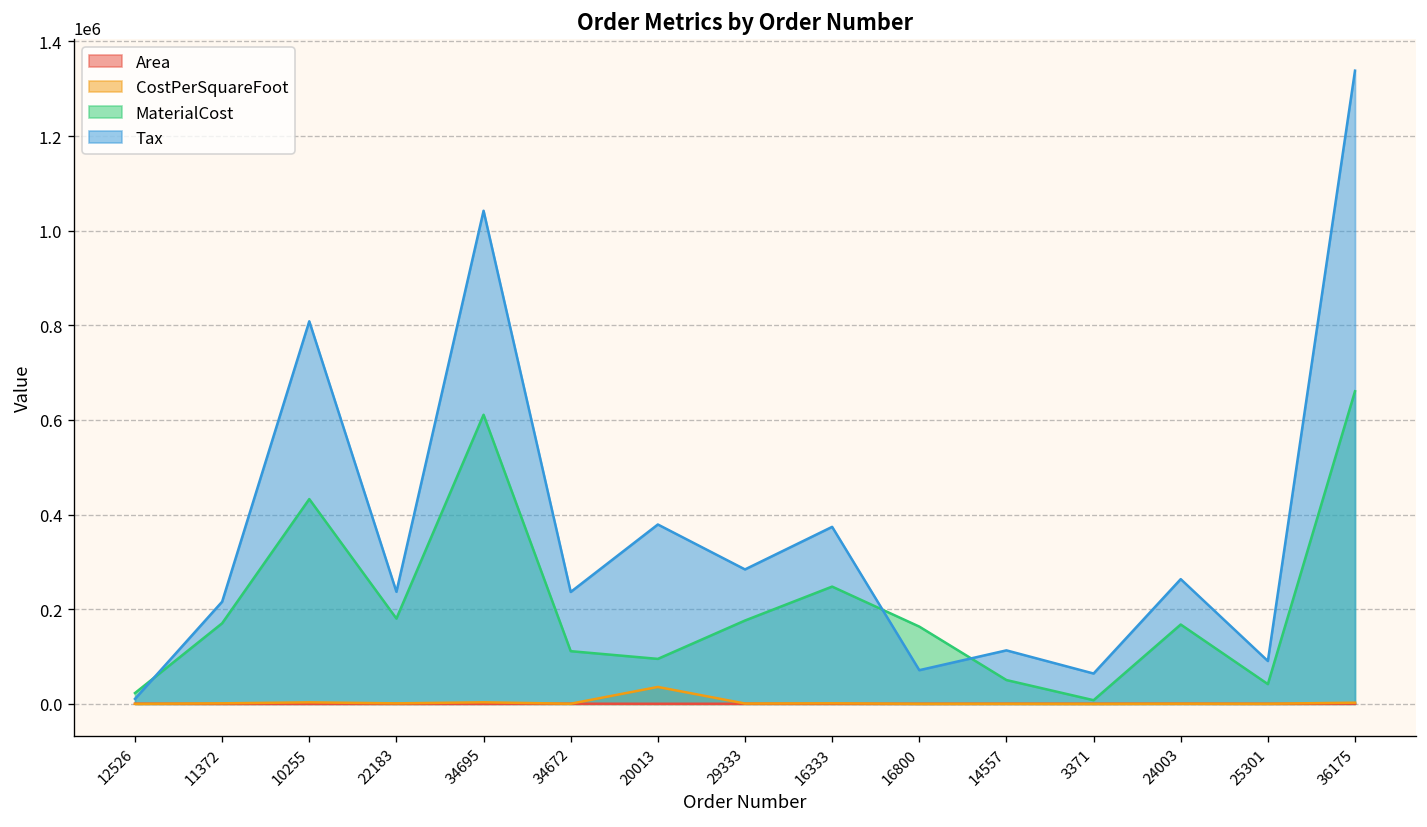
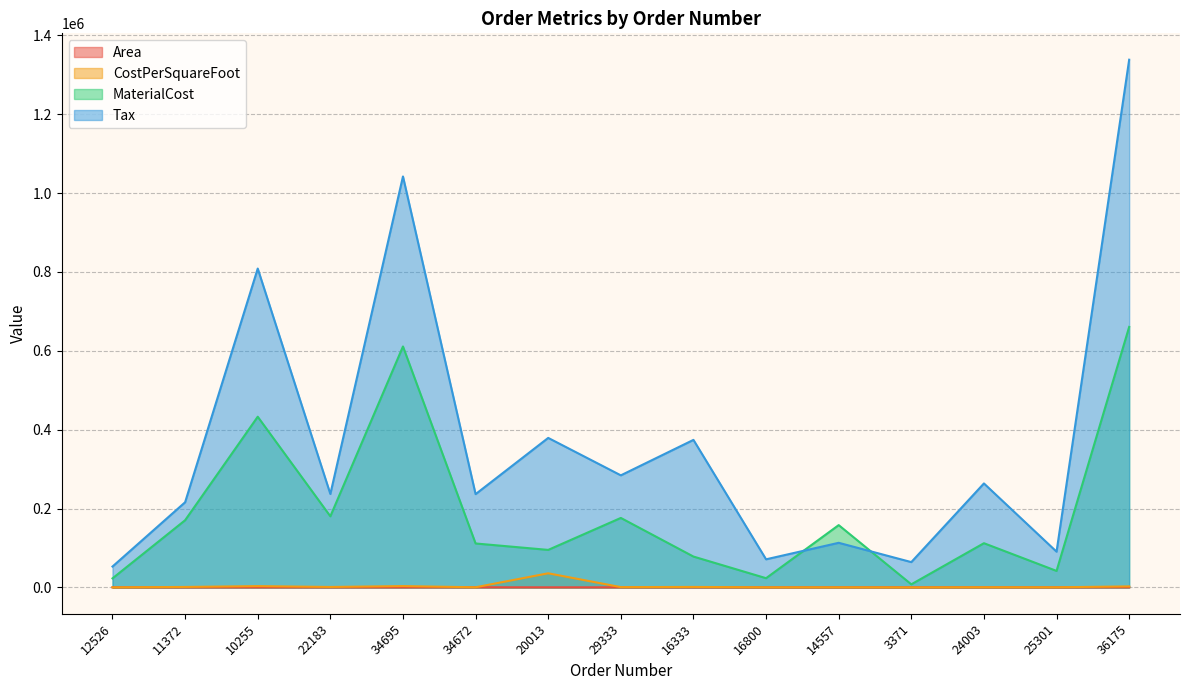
  {
    "Area": {
      "20013": 0
    },
    "CostPerSquareFoot": {
      "20013": 40000
    },
    "MaterialCost": {
      "12526": 20000,
      "11372": 170000,
      "10255": 430000,
      "22183": 180000,
      "34695": 610000,
      "34672": 110000,
      "20013": 100000,
      "29333": 180000,
-     "16333": 250000,
-     "16800": 160000,
-     "14557": 50000,
+     "16333": 80000,
+     "16800": 20000,
+     "14557": 160000,
      "3371": 10000,
-     "24003": 170000,
+     "24003": 110000,
      "25301": 40000,
      "36175": 660000
    },
    "Tax": {
-     "12526": 10000,
+     "12526": 50000,
      "11372": 220000,
      "10255": 810000,
      "22183": 240000,
      "34695": 1040000,
      "34672": 240000,
      "20013": 380000,
      "29333": 280000,
      "16333": 370000,
      "16800": 70000,
      "14557": 110000,
      "3371": 60000,
      "24003": 260000,
      "25301": 90000,
      "36175": 1340000
    }
  }
